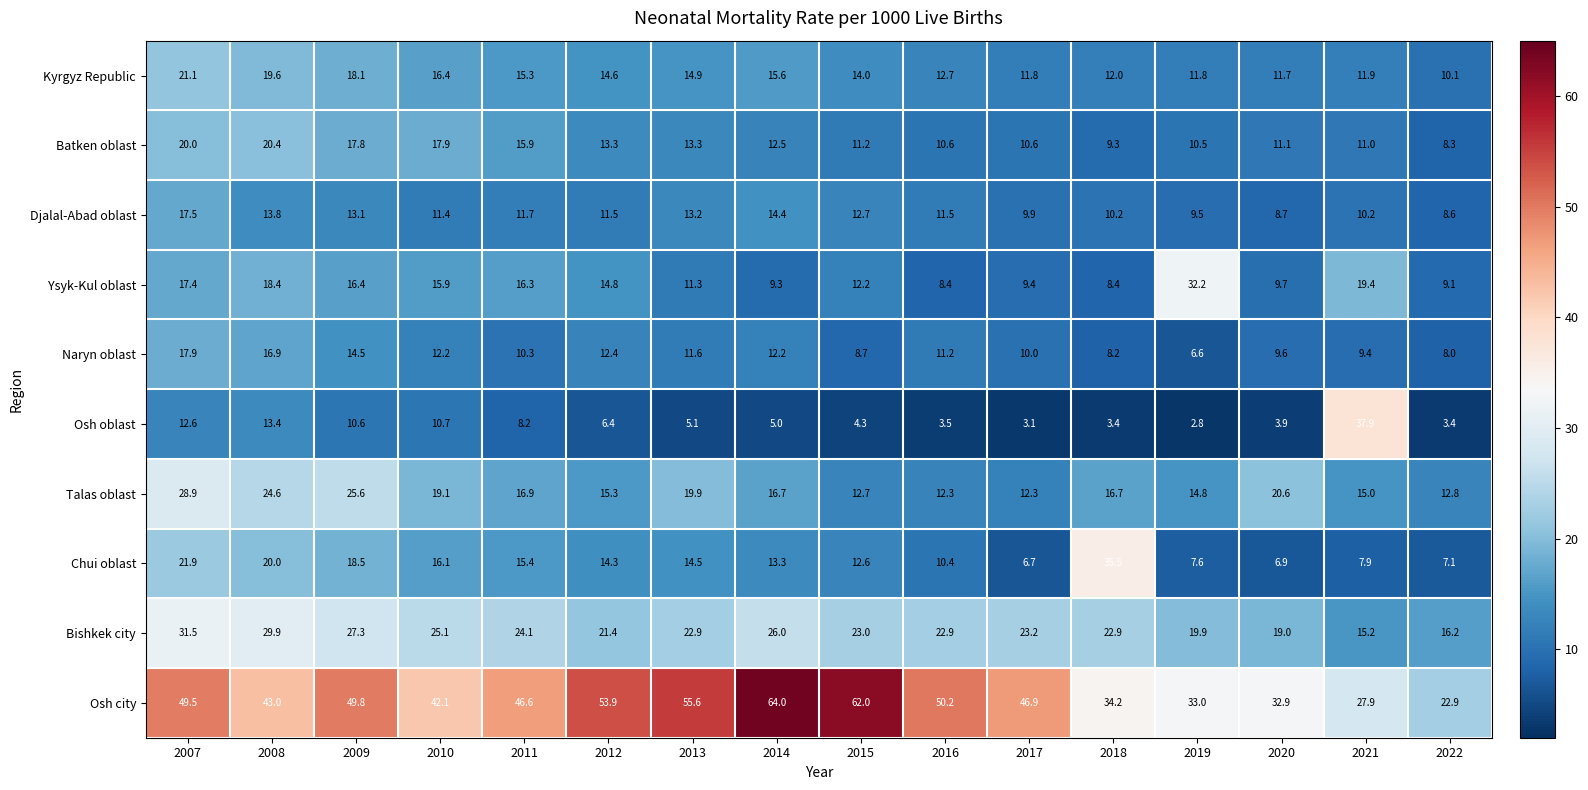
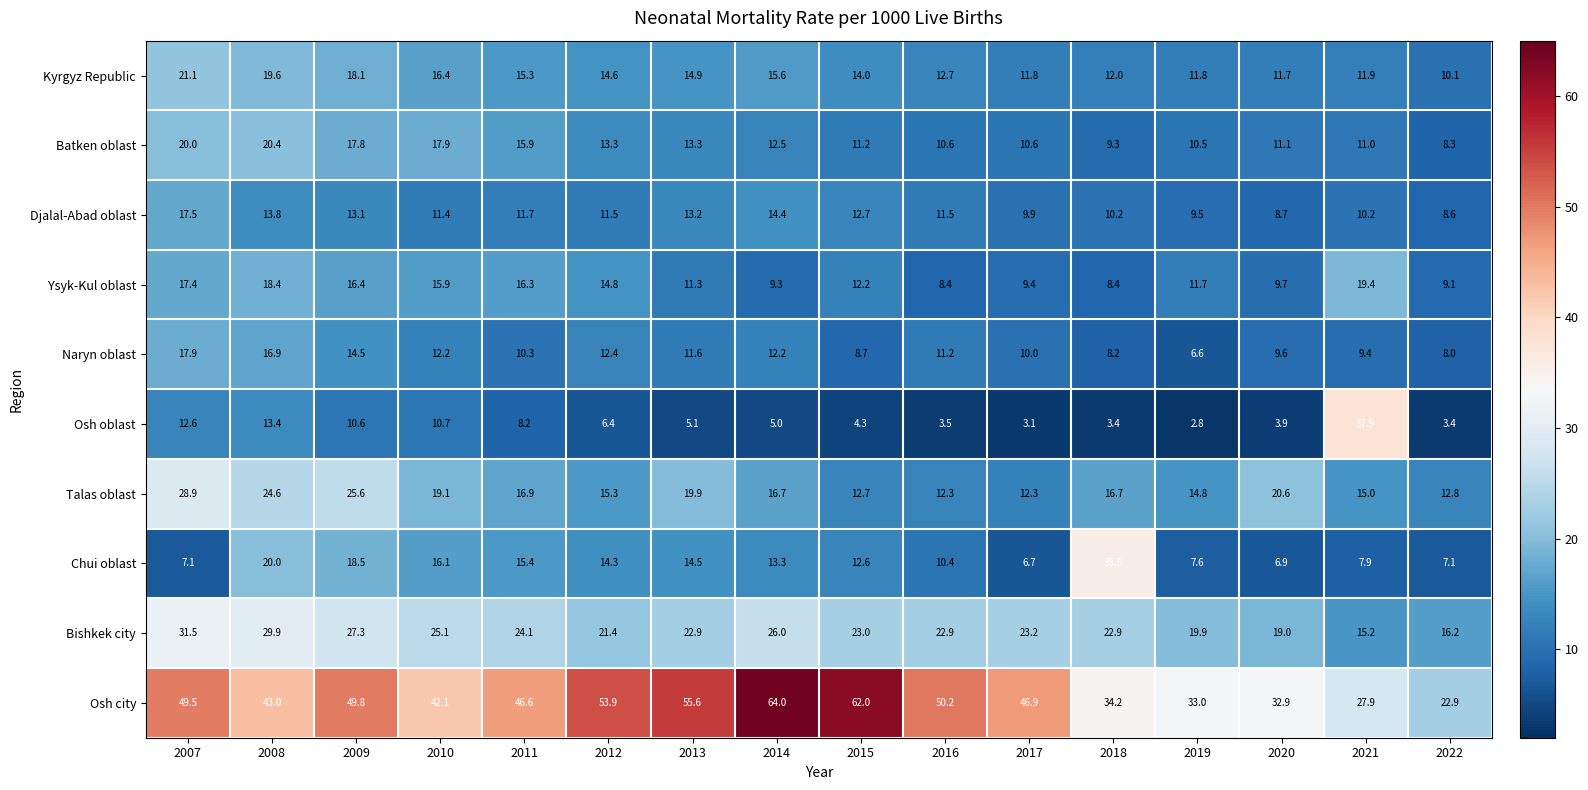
  {
    "Kyrgyz Republic": {
      "2007": 21.1,
      "2008": 19.6,
      "2009": 18.1,
      "2010": 16.4,
      "2011": 15.3,
      "2012": 14.6,
      "2013": 14.9,
      "2014": 15.6,
      "2015": 14.0,
      "2016": 12.7,
      "2017": 11.8,
      "2018": 12.0,
      "2019": 11.8,
      "2020": 11.7,
      "2021": 11.9,
      "2022": 10.1
    },
    "Batken oblast": {
      "2007": 20.0,
      "2008": 20.4,
      "2009": 17.8,
      "2010": 17.9,
      "2011": 15.9,
      "2012": 13.3,
      "2013": 13.3,
      "2014": 12.5,
      "2015": 11.2,
      "2016": 10.6,
      "2017": 10.6,
      "2018": 9.3,
      "2019": 10.5,
      "2020": 11.1,
      "2021": 11.0,
      "2022": 8.3
    },
    "Djalal-Abad oblast": {
      "2007": 17.5,
      "2008": 13.8,
      "2009": 13.1,
      "2010": 11.4,
      "2011": 11.7,
      "2012": 11.5,
      "2013": 13.2,
      "2014": 14.4,
      "2015": 12.7,
      "2016": 11.5,
      "2017": 9.9,
      "2018": 10.2,
      "2019": 9.5,
      "2020": 8.7,
      "2021": 10.2,
      "2022": 8.6
    },
    "Ysyk-Kul oblast": {
      "2007": 17.4,
      "2008": 18.4,
      "2009": 16.4,
      "2010": 15.9,
      "2011": 16.3,
      "2012": 14.8,
      "2013": 11.3,
      "2014": 9.3,
      "2015": 12.2,
      "2016": 8.4,
      "2017": 9.4,
      "2018": 8.4,
-     "2019": 32.2,
+     "2019": 11.7,
      "2020": 9.7,
      "2021": 19.4,
      "2022": 9.1
    },
    "Naryn oblast": {
      "2007": 17.9,
      "2008": 16.9,
      "2009": 14.5,
      "2010": 12.2,
      "2011": 10.3,
      "2012": 12.4,
      "2013": 11.6,
      "2014": 12.2,
      "2015": 8.7,
      "2016": 11.2,
      "2017": 10.0,
      "2018": 8.2,
      "2019": 6.6,
      "2020": 9.6,
      "2021": 9.4,
      "2022": 8.0
    },
    "Osh oblast": {
      "2007": 12.6,
      "2008": 13.4,
      "2009": 10.6,
      "2010": 10.7,
      "2011": 8.2,
      "2012": 6.4,
      "2013": 5.1,
      "2014": 5.0,
      "2015": 4.3,
      "2016": 3.5,
      "2017": 3.1,
      "2018": 3.4,
      "2019": 2.8,
      "2020": 3.9,
      "2022": 3.4
    },
    "Talas oblast": {
      "2007": 28.9,
      "2008": 24.6,
      "2009": 25.6,
      "2010": 19.1,
      "2011": 16.9,
      "2012": 15.3,
      "2013": 19.9,
      "2014": 16.7,
      "2015": 12.7,
      "2016": 12.3,
      "2017": 12.3,
      "2018": 16.7,
      "2019": 14.8,
      "2020": 20.6,
      "2021": 15.0,
      "2022": 12.8
    },
    "Chui oblast": {
-     "2007": 21.9,
+     "2007": 7.1,
      "2008": 20.0,
      "2009": 18.5,
      "2010": 16.1,
      "2011": 15.4,
      "2012": 14.3,
      "2013": 14.5,
      "2014": 13.3,
      "2015": 12.6,
      "2016": 10.4,
      "2017": 6.7,
      "2019": 7.6,
      "2020": 6.9,
      "2021": 7.9,
      "2022": 7.1
    },
    "Bishkek city": {
      "2007": 31.5,
      "2008": 29.9,
      "2009": 27.3,
      "2010": 25.1,
      "2011": 24.1,
      "2012": 21.4,
      "2013": 22.9,
      "2014": 26.0,
      "2015": 23.0,
      "2016": 22.9,
      "2017": 23.2,
      "2018": 22.9,
      "2019": 19.9,
      "2020": 19.0,
      "2021": 15.2,
      "2022": 16.2
    },
    "Osh city": {
      "2007": 49.5,
      "2008": 43.0,
      "2009": 49.8,
      "2010": 42.1,
      "2011": 46.6,
      "2012": 53.9,
      "2013": 55.6,
      "2014": 64.0,
      "2015": 62.0,
      "2016": 50.2,
      "2017": 46.9,
      "2018": 34.2,
      "2019": 33.0,
      "2020": 32.9,
      "2021": 27.9,
      "2022": 22.9
    }
  }
